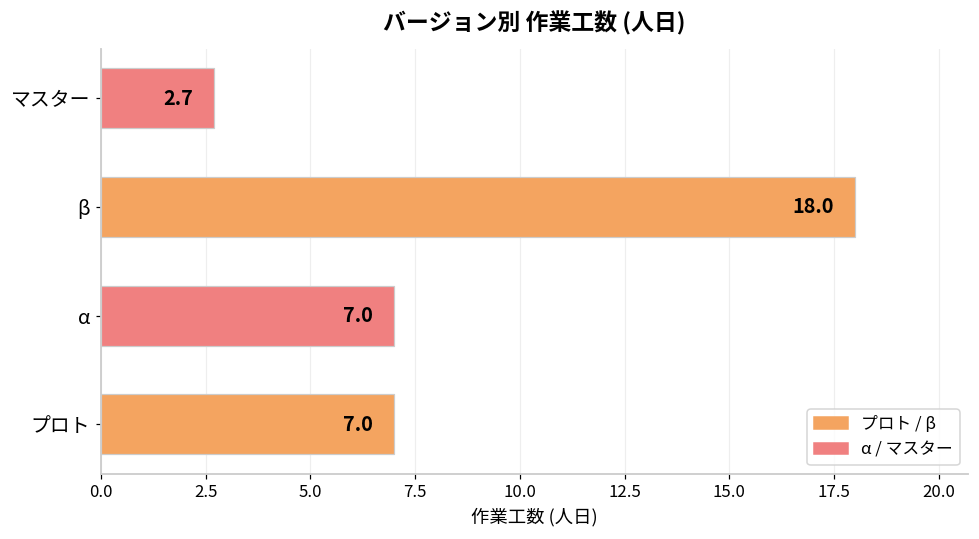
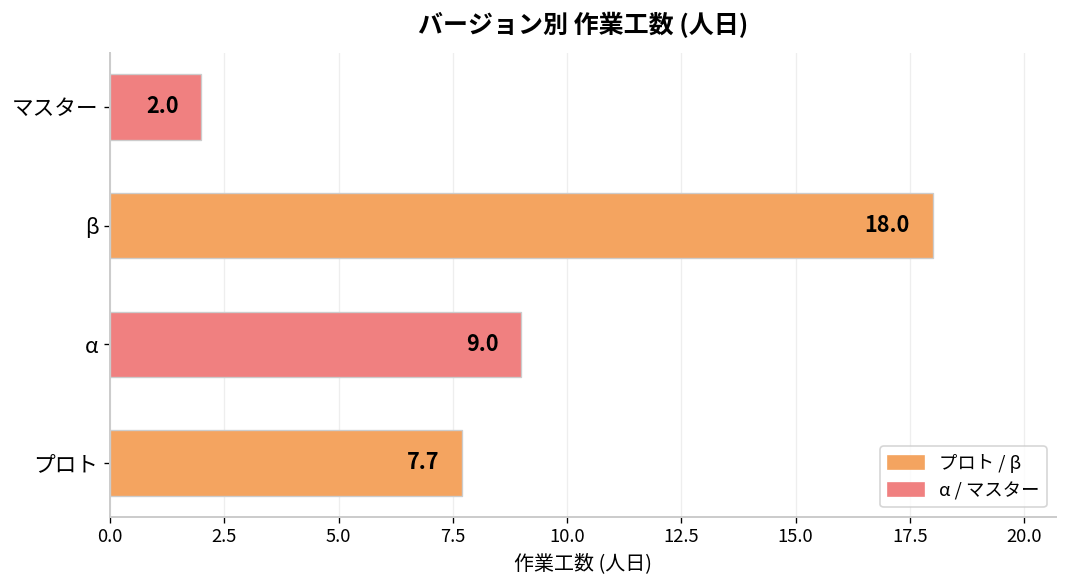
  {
-   "マスター": 2.7,
+   "マスター": 2.0,
    "β": 18.0,
-   "α": 7.0,
-   "プロト": 7.0
+   "α": 9.0,
+   "プロト": 7.7
  }
